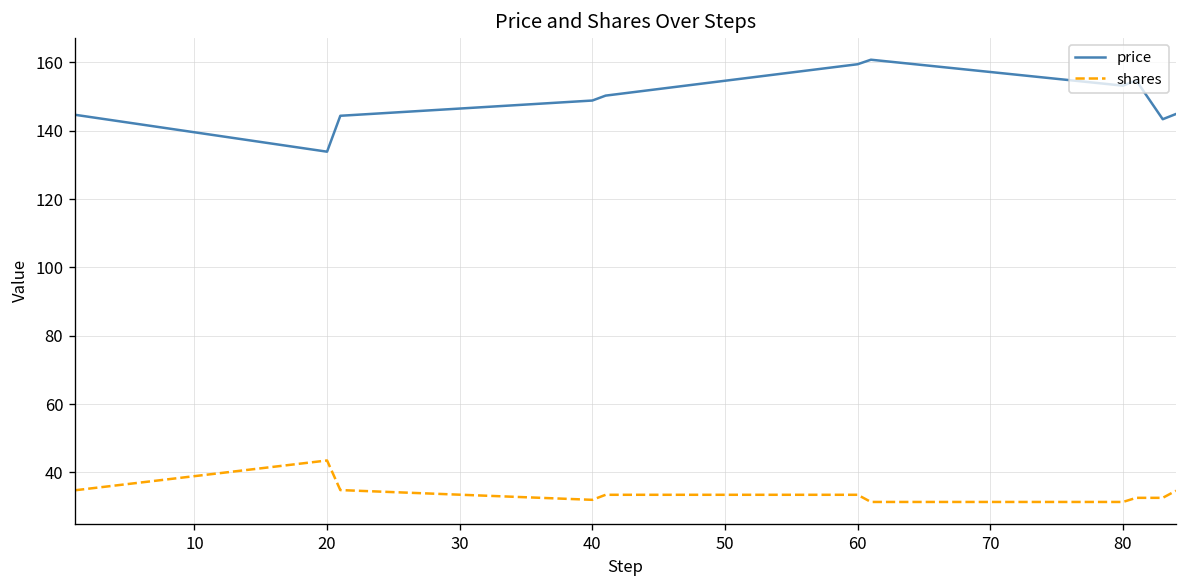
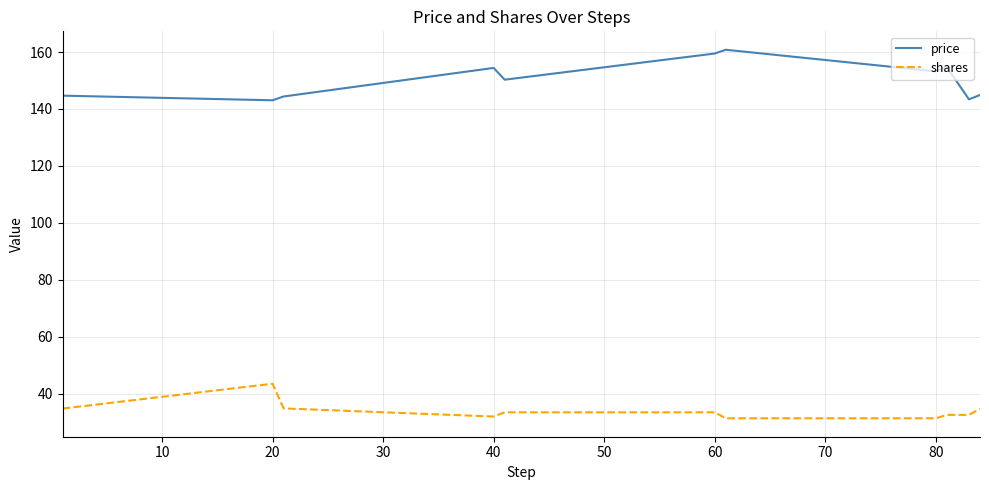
  {
    "price": {
-     "20": 134,
-     "40": 149,
+     "20": 143,
+     "40": 154,
      "60": 159
    },
    "shares": {
      "20": 43,
      "40": 32,
      "60": 33,
      "80": 31
    }
  }
